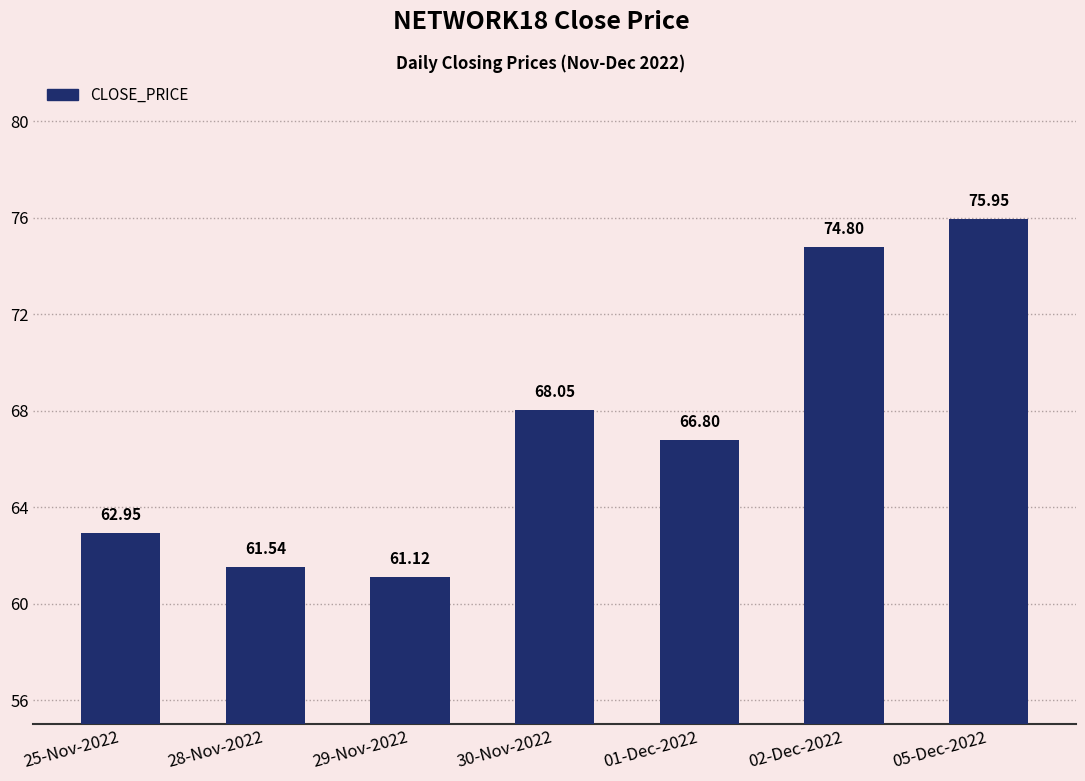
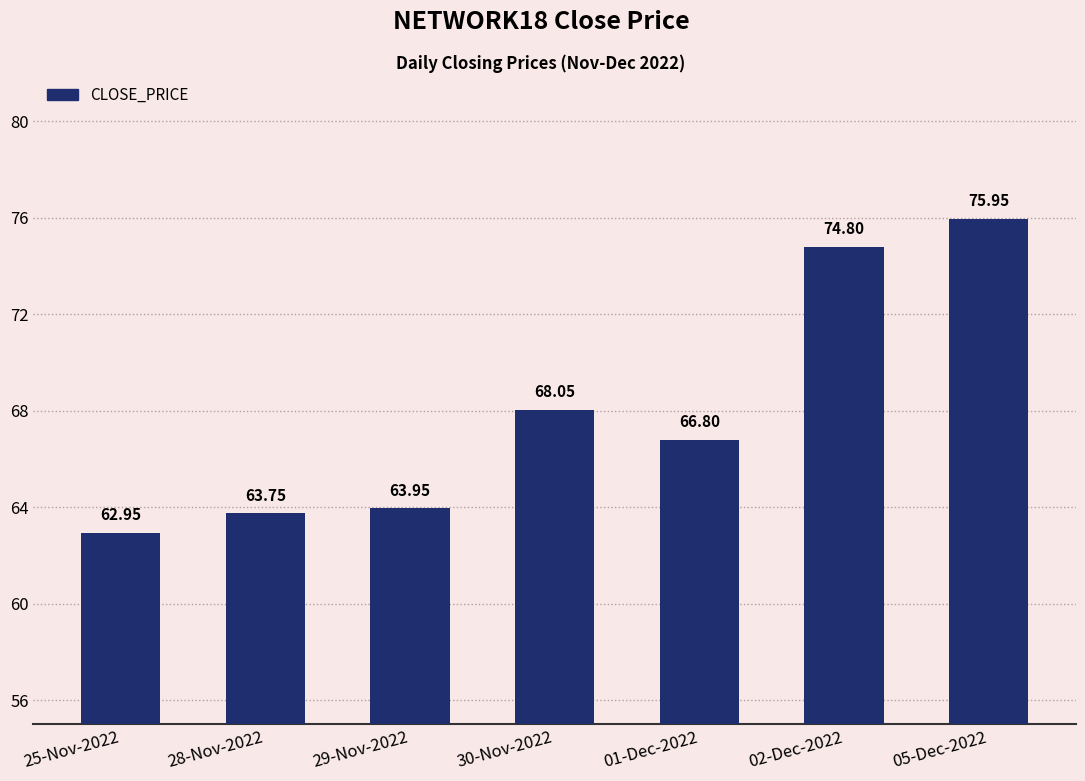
  {
    "25-Nov-2022": 62.95,
-   "28-Nov-2022": 61.54,
-   "29-Nov-2022": 61.12,
+   "28-Nov-2022": 63.75,
+   "29-Nov-2022": 63.95,
    "30-Nov-2022": 68.05,
    "01-Dec-2022": 66.80,
    "02-Dec-2022": 74.80,
    "05-Dec-2022": 75.95
  }
